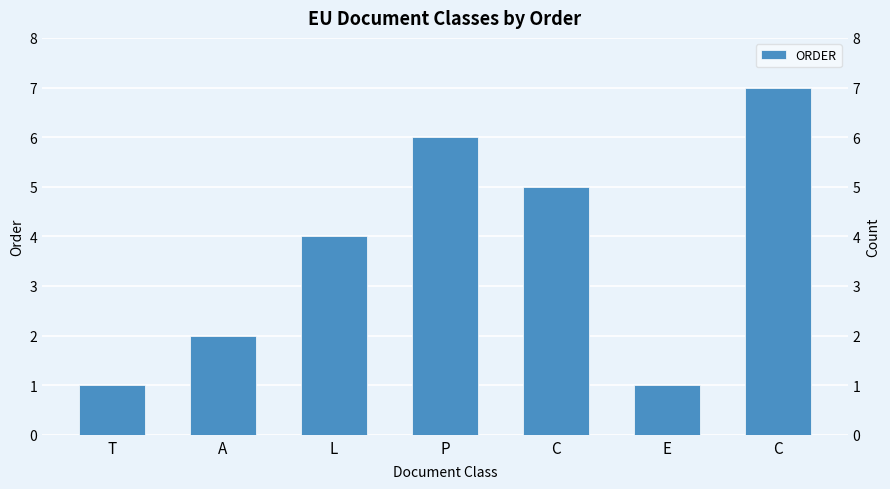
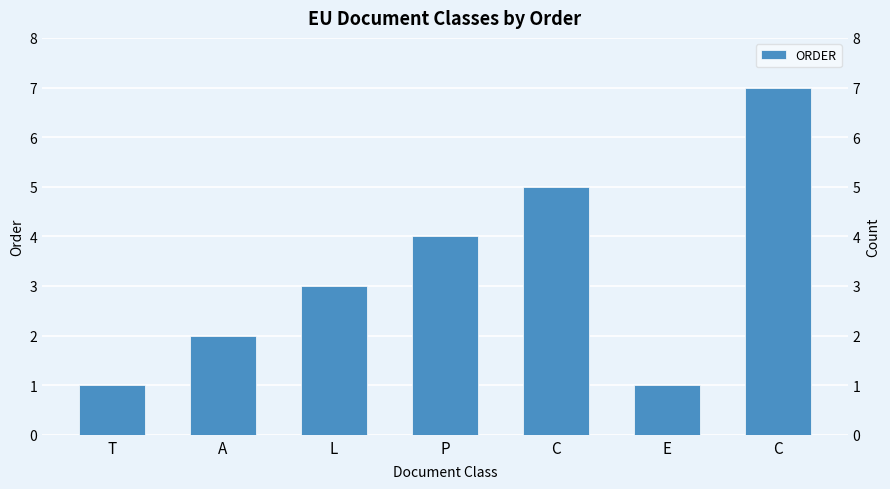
  {
    "T": 1,
    "A": 2,
-   "L": 4,
-   "P": 6,
+   "L": 3,
+   "P": 4,
    "E": 1
  }
